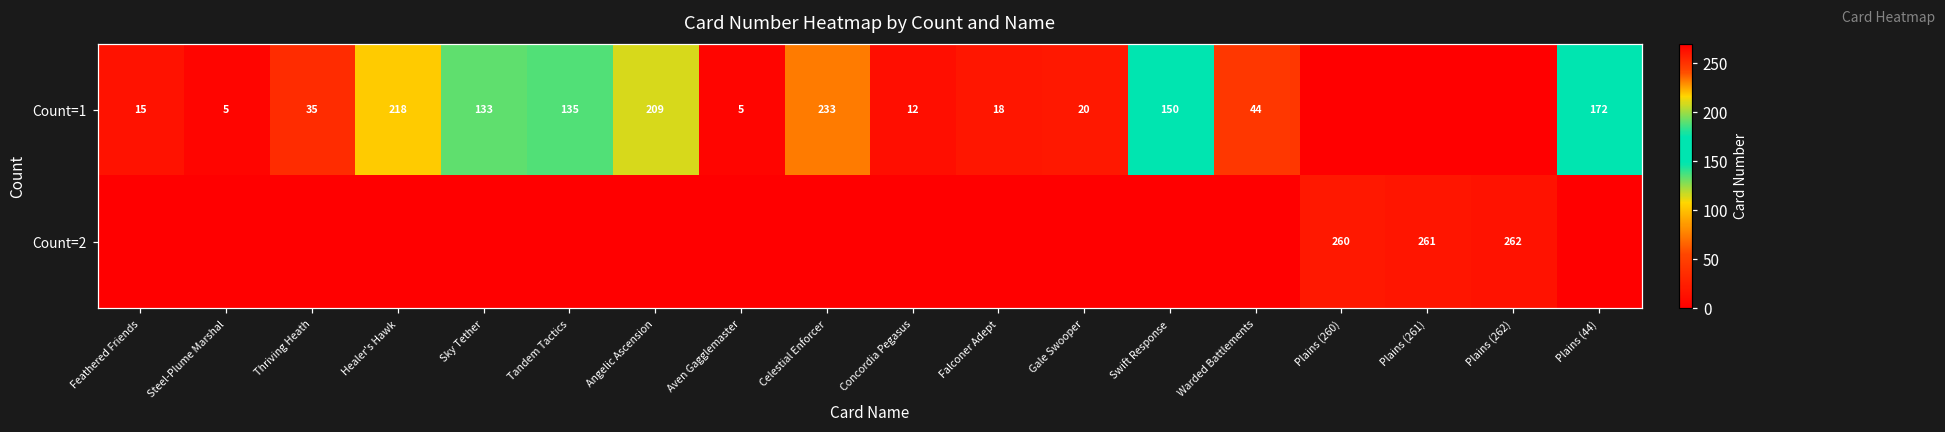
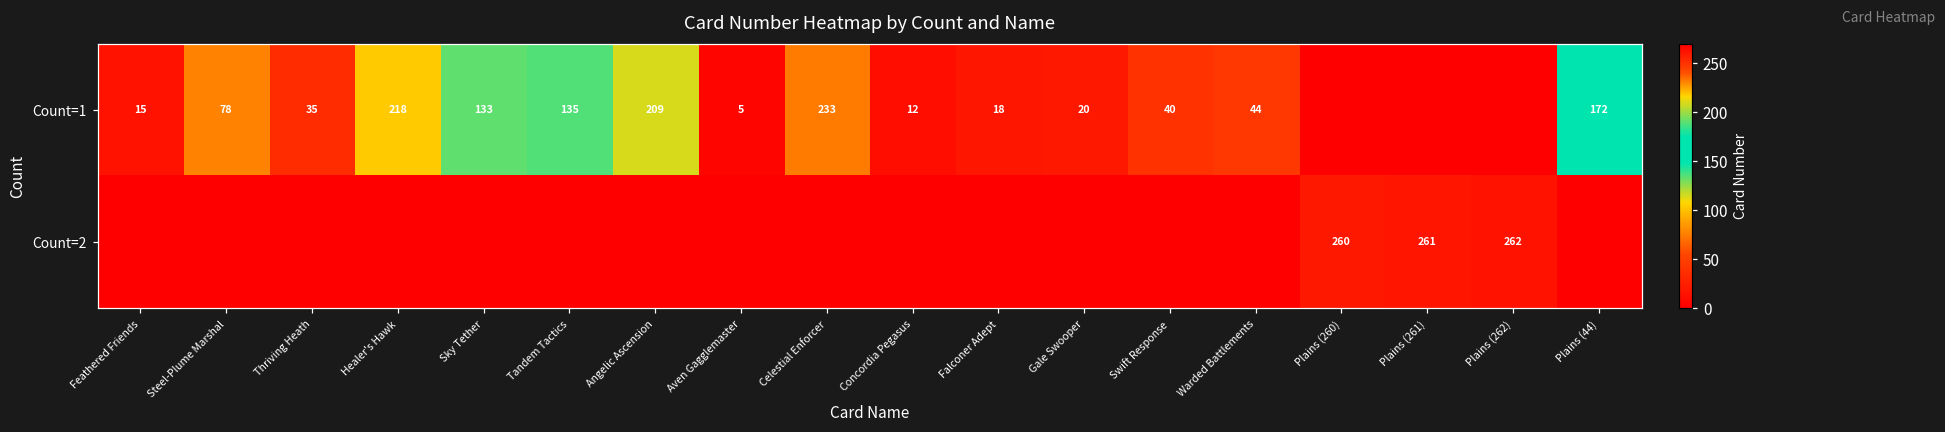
  {
    "Count=1": {
      "Feathered Friends": 15,
-     "Steel-Plume Marshal": 5,
+     "Steel-Plume Marshal": 78,
      "Thriving Heath": 35,
      "Healer's Hawk": 218,
      "Sky Tether": 133,
      "Tandem Tactics": 135,
      "Angelic Ascension": 209,
      "Aven Gagglemaster": 5,
      "Celestial Enforcer": 233,
      "Concordia Pegasus": 12,
      "Falconer Adept": 18,
      "Gale Swooper": 20,
-     "Swift Response": 150,
+     "Swift Response": 40,
      "Warded Battlements": 44,
      "Plains (44)": 172
    },
    "Count=2": {
      "Plains (260)": 260,
      "Plains (261)": 261,
      "Plains (262)": 262
    }
  }
